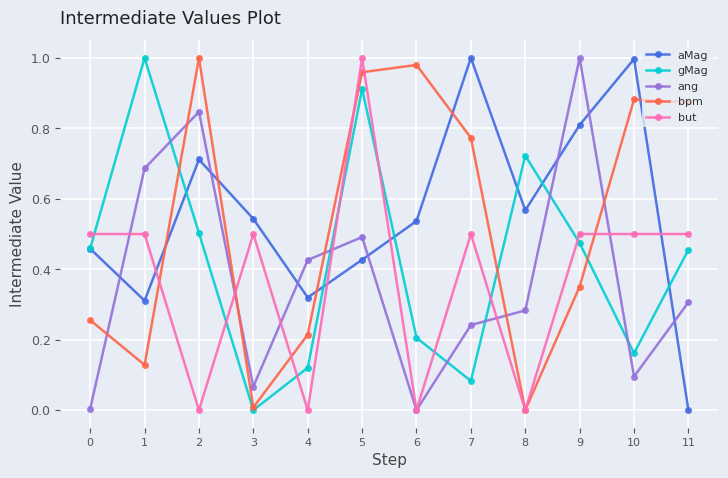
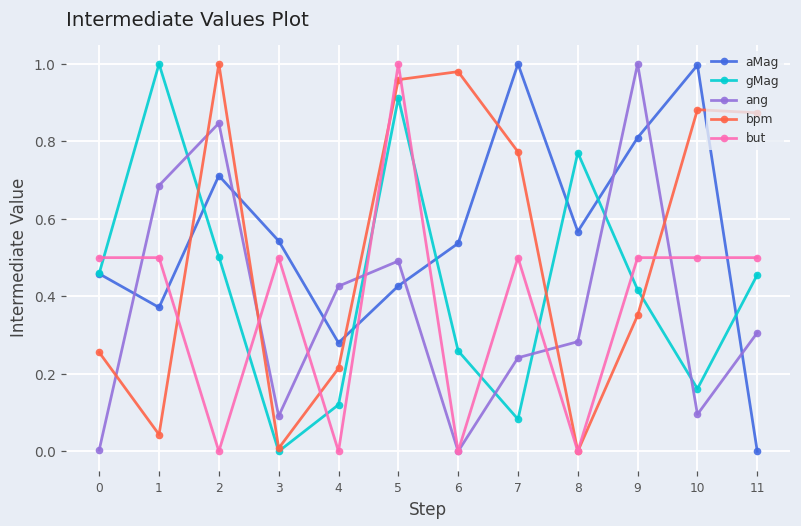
  {
    "aMag": {
-     "1": 0.31,
+     "1": 0.37,
      "2": 0.71,
      "3": 0.54,
-     "4": 0.32,
+     "4": 0.28,
      "5": 0.43,
      "6": 0.54,
      "7": 1.00,
      "8": 0.57,
      "9": 0.81,
      "10": 1.00,
      "11": 0.00
    },
    "gMag": {
      "1": 1.00,
      "2": 0.50,
      "3": 0.00,
      "4": 0.12,
      "5": 0.91,
-     "6": 0.21,
+     "6": 0.26,
      "7": 0.08,
-     "8": 0.72,
-     "9": 0.47,
+     "8": 0.77,
+     "9": 0.42,
      "10": 0.16,
      "11": 0.46
    },
    "ang": {
      "0": 0.00,
      "1": 0.69,
      "2": 0.85,
-     "3": 0.07,
+     "3": 0.09,
      "4": 0.43,
      "5": 0.49,
      "7": 0.24,
      "8": 0.28,
      "9": 1.00,
      "10": 0.10,
      "11": 0.31
    },
    "bpm": {
      "0": 0.26,
-     "1": 0.13,
+     "1": 0.04,
      "2": 1.00,
      "3": 0.01,
      "4": 0.21,
      "5": 0.96,
      "6": 0.98,
      "7": 0.77,
      "9": 0.35,
      "10": 0.88
    },
    "but": {
      "0": 0.50,
      "1": 0.50,
      "2": 0.00,
      "3": 0.50,
      "4": 0.00,
      "5": 1.00,
      "7": 0.50,
      "9": 0.50,
      "10": 0.50,
      "11": 0.50
    }
  }
